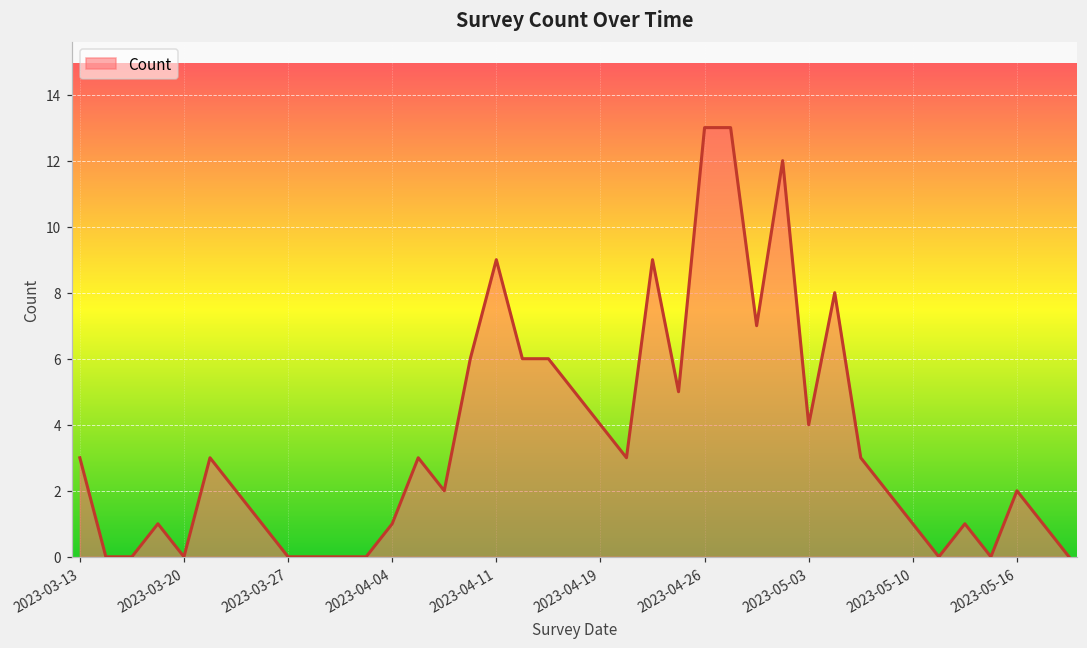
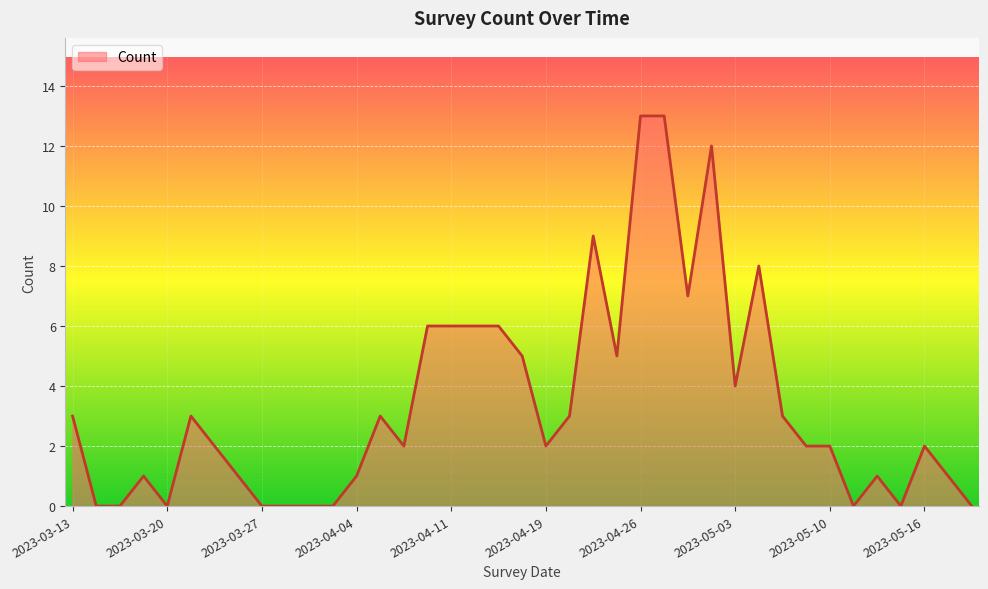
  {
    "2023-03-13": 3,
    "2023-03-20": 0,
    "2023-03-27": 0,
    "2023-04-04": 1,
-   "2023-04-11": 9,
-   "2023-04-19": 4,
+   "2023-04-11": 6,
+   "2023-04-19": 2,
    "2023-04-26": 13,
    "2023-05-03": 4,
-   "2023-05-10": 1,
+   "2023-05-10": 2,
    "2023-05-16": 2
  }
